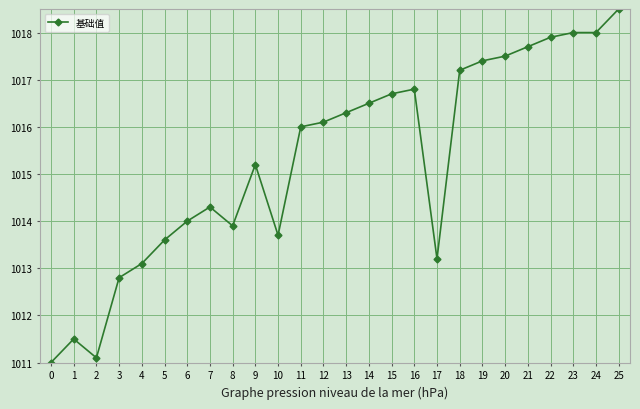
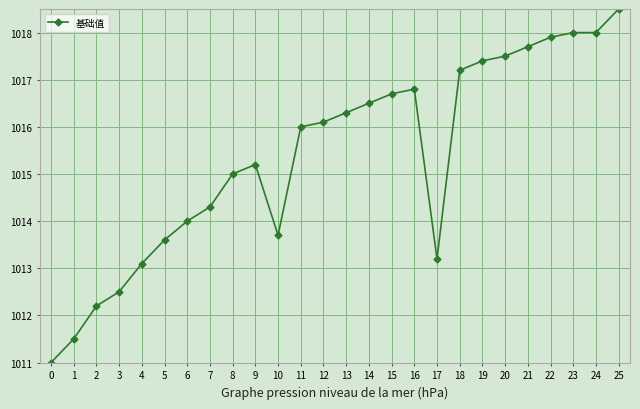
  {
    "0": 1011.0,
    "1": 1011.5,
-   "2": 1011.1,
-   "3": 1012.8,
+   "2": 1012.2,
+   "3": 1012.5,
    "4": 1013.1,
    "5": 1013.6,
    "6": 1014.0,
    "7": 1014.3,
-   "8": 1013.9,
+   "8": 1015.0,
    "9": 1015.2,
    "10": 1013.7,
    "11": 1016.0,
    "12": 1016.1,
    "13": 1016.3,
    "14": 1016.5,
    "15": 1016.7,
    "16": 1016.8,
    "17": 1013.2,
    "18": 1017.2,
    "19": 1017.4,
    "20": 1017.5,
    "21": 1017.7,
    "22": 1017.9,
    "23": 1018.0,
    "24": 1018.0,
    "25": 1018.5
  }
